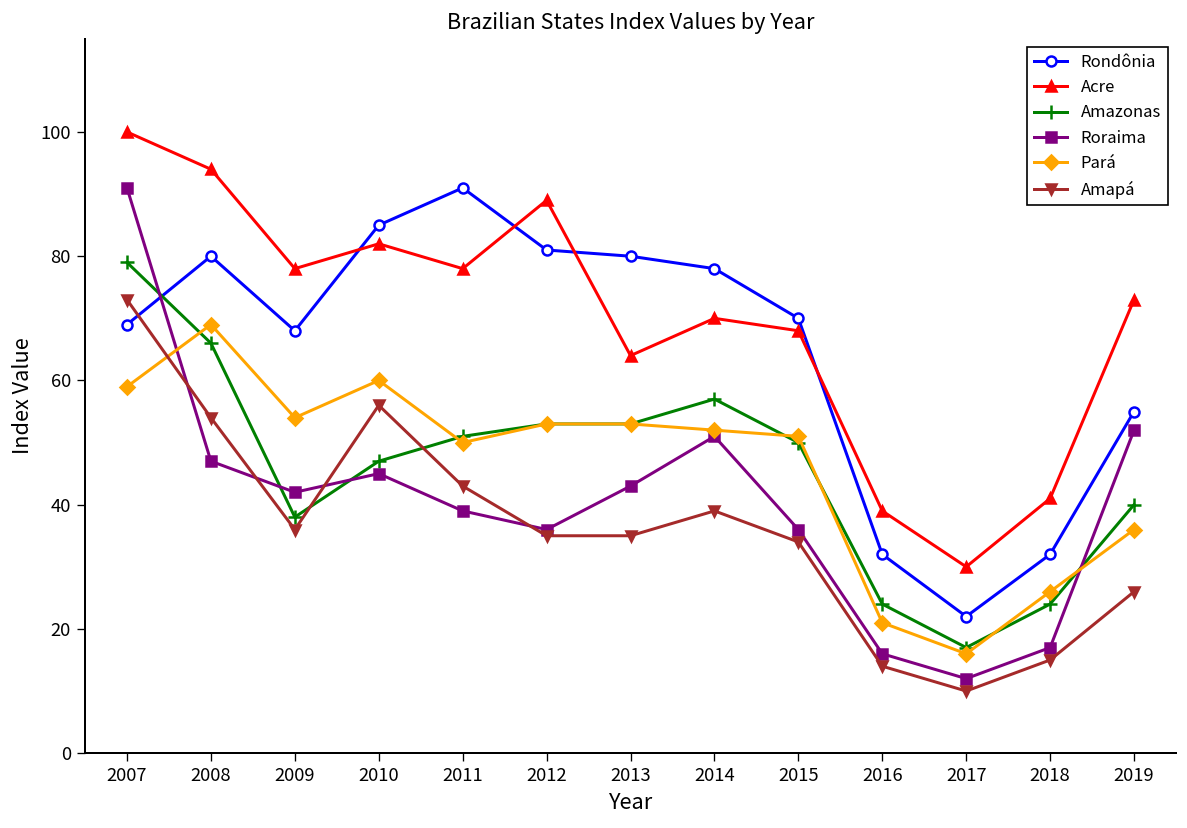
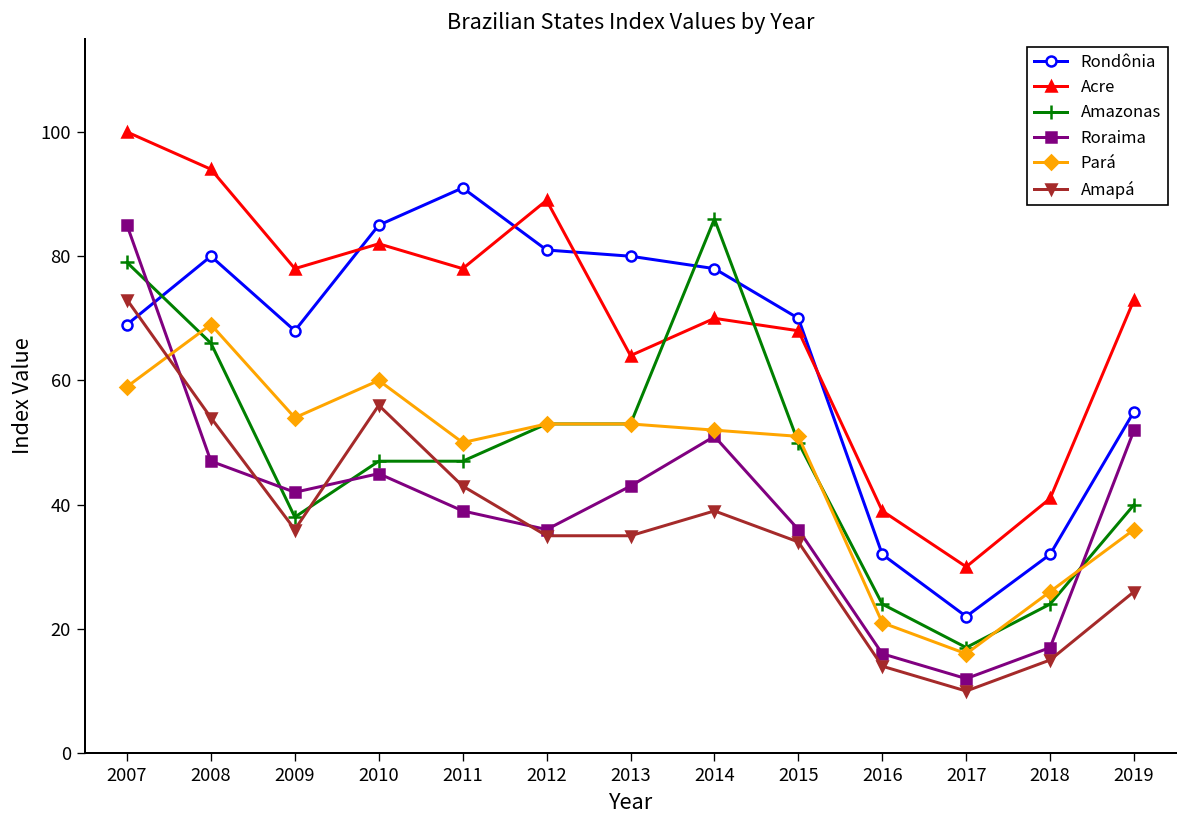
  {
    "Rondônia": {
      "2007": 69,
      "2008": 80,
      "2009": 68,
      "2010": 85,
      "2011": 91,
      "2012": 81,
      "2013": 80,
      "2014": 78,
      "2015": 70,
      "2016": 32,
      "2017": 22,
      "2018": 32,
      "2019": 55
    },
    "Acre": {
      "2007": 100,
      "2008": 94,
      "2009": 78,
      "2010": 82,
      "2011": 78,
      "2012": 89,
      "2013": 64,
      "2014": 70,
      "2015": 68,
      "2016": 39,
      "2017": 30,
      "2018": 41,
      "2019": 73
    },
    "Amazonas": {
      "2007": 79,
      "2008": 66,
      "2009": 38,
      "2010": 47,
-     "2011": 51,
-     "2014": 57,
+     "2011": 47,
+     "2014": 86,
      "2015": 50,
      "2016": 24,
      "2017": 17,
      "2018": 24,
      "2019": 40
    },
    "Roraima": {
-     "2007": 91,
+     "2007": 85,
      "2008": 47,
      "2009": 42,
      "2010": 45,
      "2011": 39,
      "2012": 36,
      "2013": 43,
      "2014": 51,
      "2015": 36,
      "2016": 16,
      "2017": 12,
      "2018": 17,
      "2019": 52
    },
    "Pará": {
      "2007": 59,
      "2008": 69,
      "2009": 54,
      "2010": 60,
      "2011": 50,
      "2014": 52,
      "2015": 51,
      "2016": 21,
      "2017": 16,
      "2018": 26,
      "2019": 36
    },
    "Amapá": {
      "2007": 73,
      "2008": 54,
      "2009": 36,
      "2010": 56,
      "2011": 43,
      "2012": 35,
      "2013": 35,
      "2014": 39,
      "2015": 34,
      "2016": 14,
      "2017": 10,
      "2018": 15,
      "2019": 26
    }
  }
